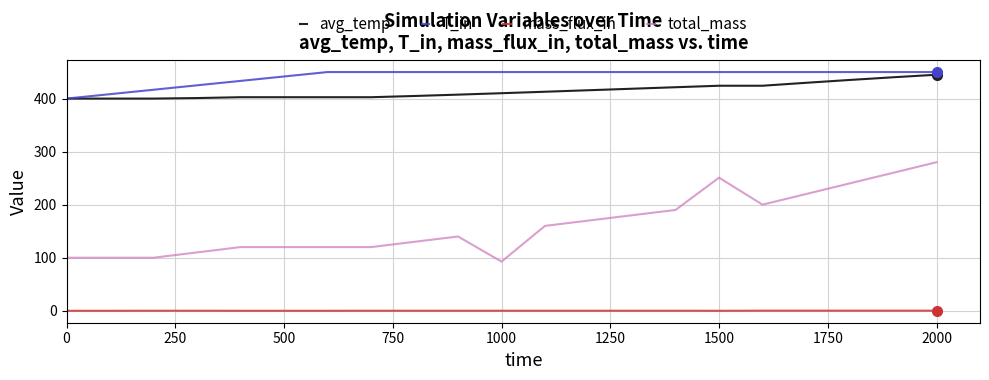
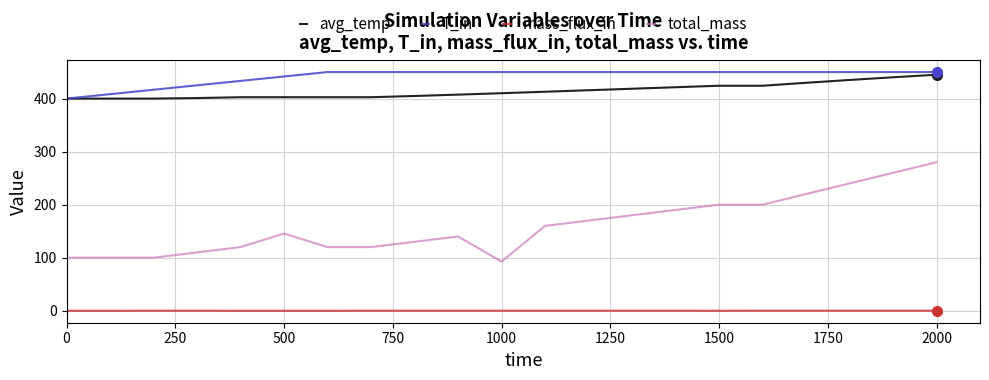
  {
    "total_mass": {
      "0": 100,
-     "500": 120,
+     "500": 150,
      "1000": 90,
-     "1500": 250,
+     "1500": 200,
      "2000": 280
    }
  }
